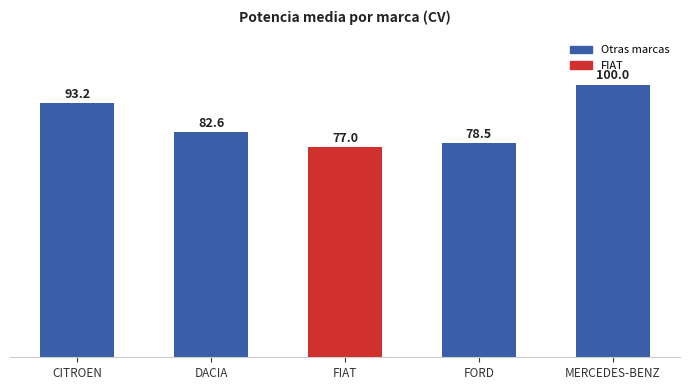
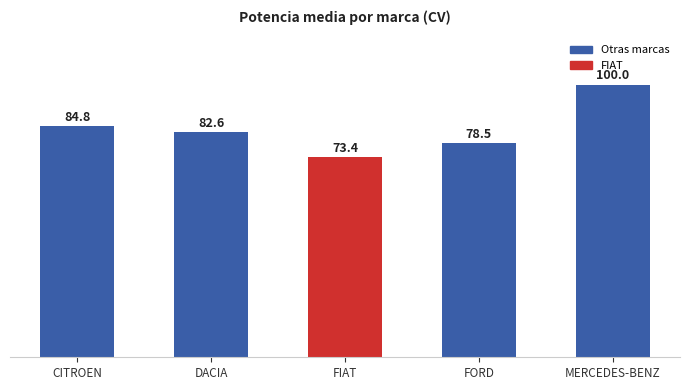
  {
-   "CITROEN": 93.2,
+   "CITROEN": 84.8,
    "DACIA": 82.6,
-   "FIAT": 77.0,
+   "FIAT": 73.4,
    "FORD": 78.5,
    "MERCEDES-BENZ": 100.0
  }
